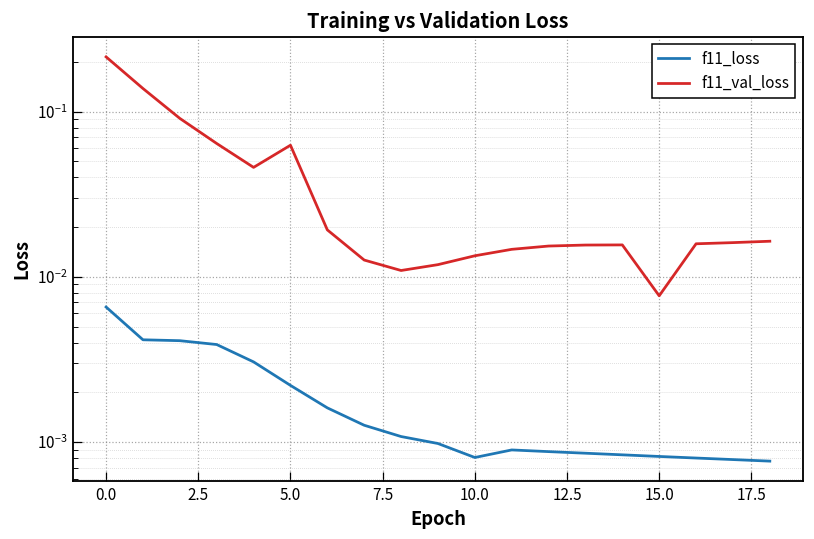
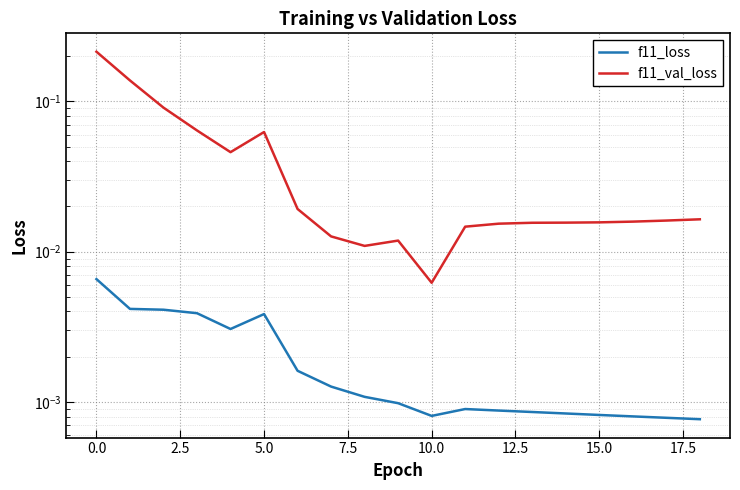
  {
    "f11_loss": {
      "0.0": 0.007,
-     "5.0": 0.0022,
+     "5.0": 0.0038,
      "10.0": 0.0008,
      "15.0": 0.0008
    },
    "f11_val_loss": {
      "0.0": 0.21,
      "5.0": 0.063,
-     "10.0": 0.013,
-     "15.0": 0.008
+     "10.0": 0.0062,
+     "15.0": 0.016
    }
  }
